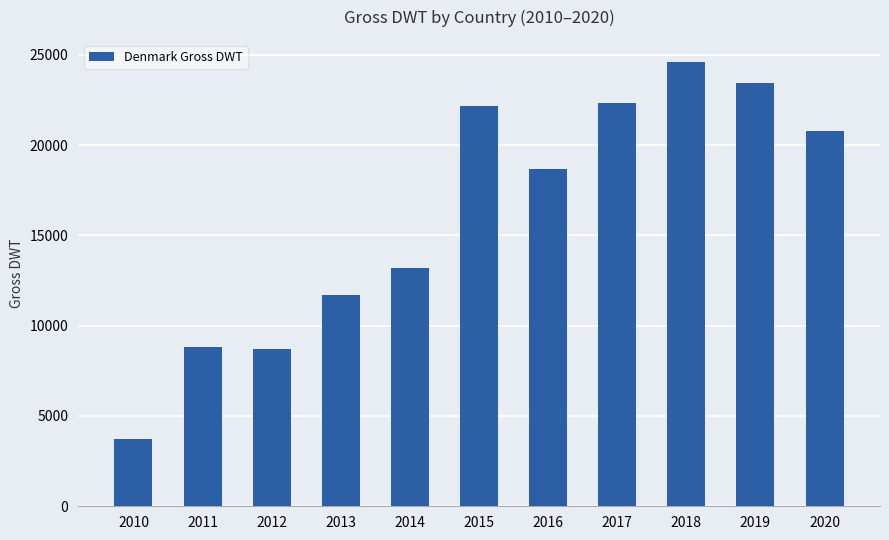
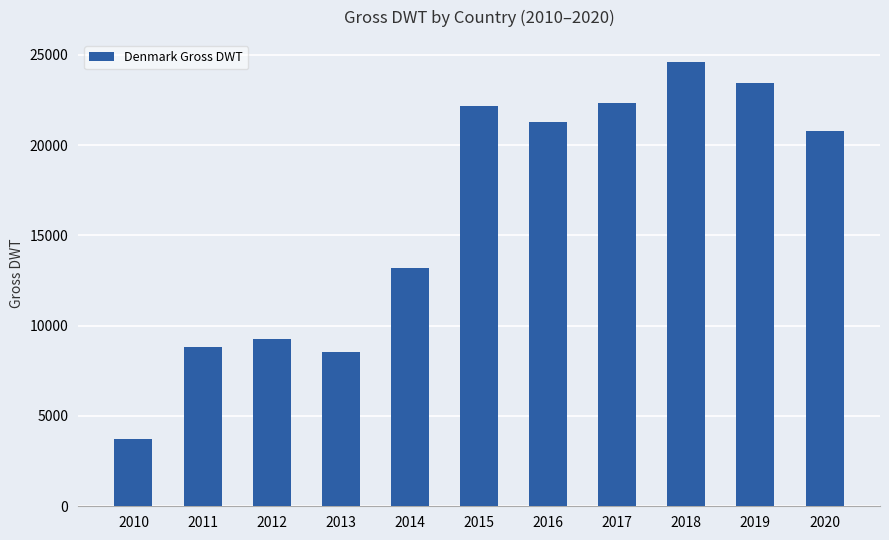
  {
    "2010": 3700,
    "2011": 8800,
-   "2012": 8700,
-   "2013": 11700,
+   "2012": 9300,
+   "2013": 8500,
    "2014": 13200,
    "2015": 22200,
-   "2016": 18700,
+   "2016": 21300,
    "2017": 22300,
    "2018": 24600,
    "2019": 23400,
    "2020": 20800
  }
